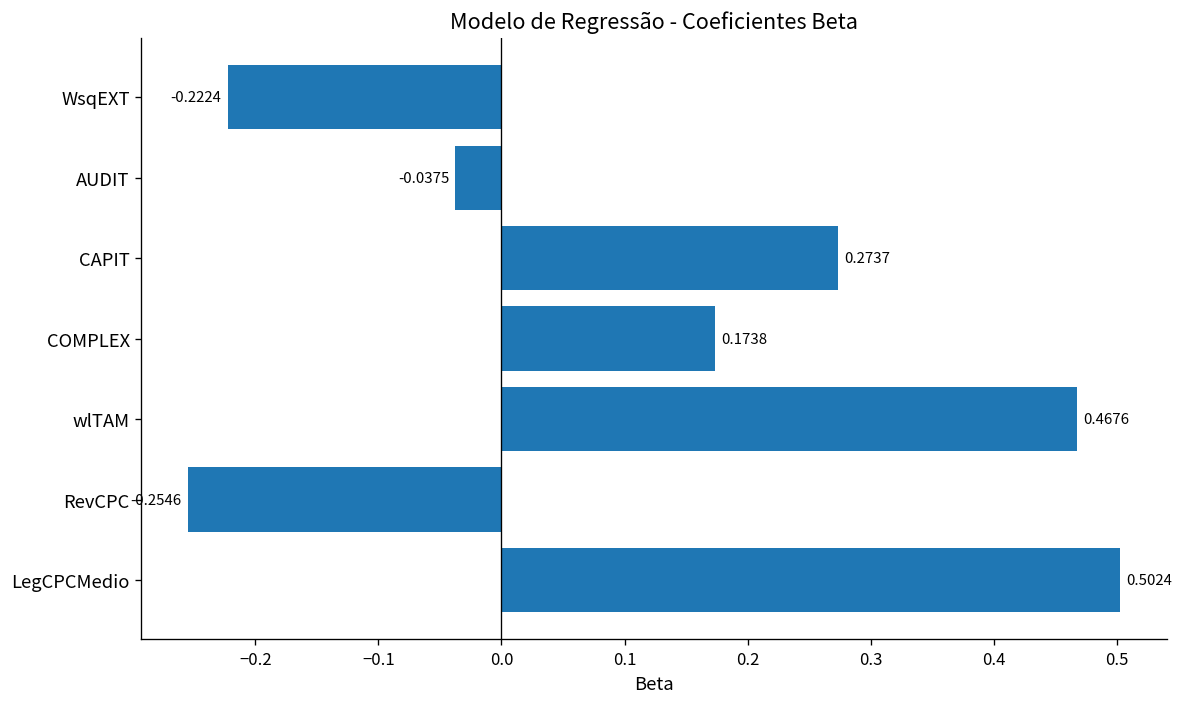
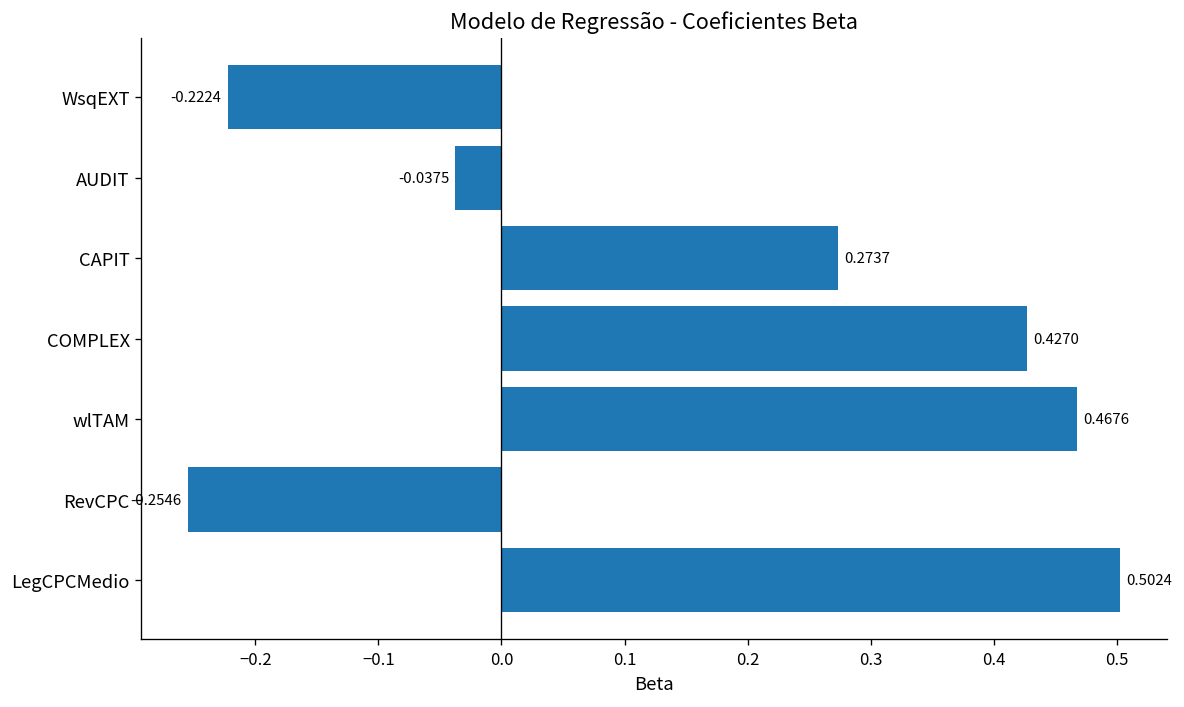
  {
    "WsqEXT": -0.2224,
    "AUDIT": -0.0375,
    "CAPIT": 0.2737,
-   "COMPLEX": 0.1738,
+   "COMPLEX": 0.4270,
    "wlTAM": 0.4676,
    "RevCPC": -0.2546,
    "LegCPCMedio": 0.5024
  }
